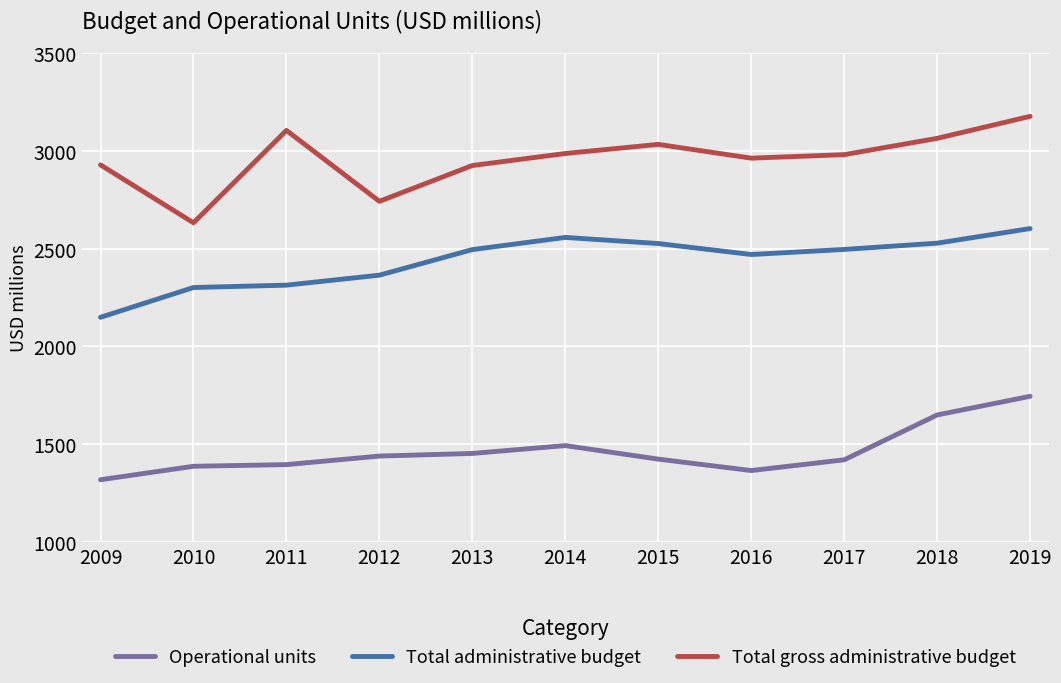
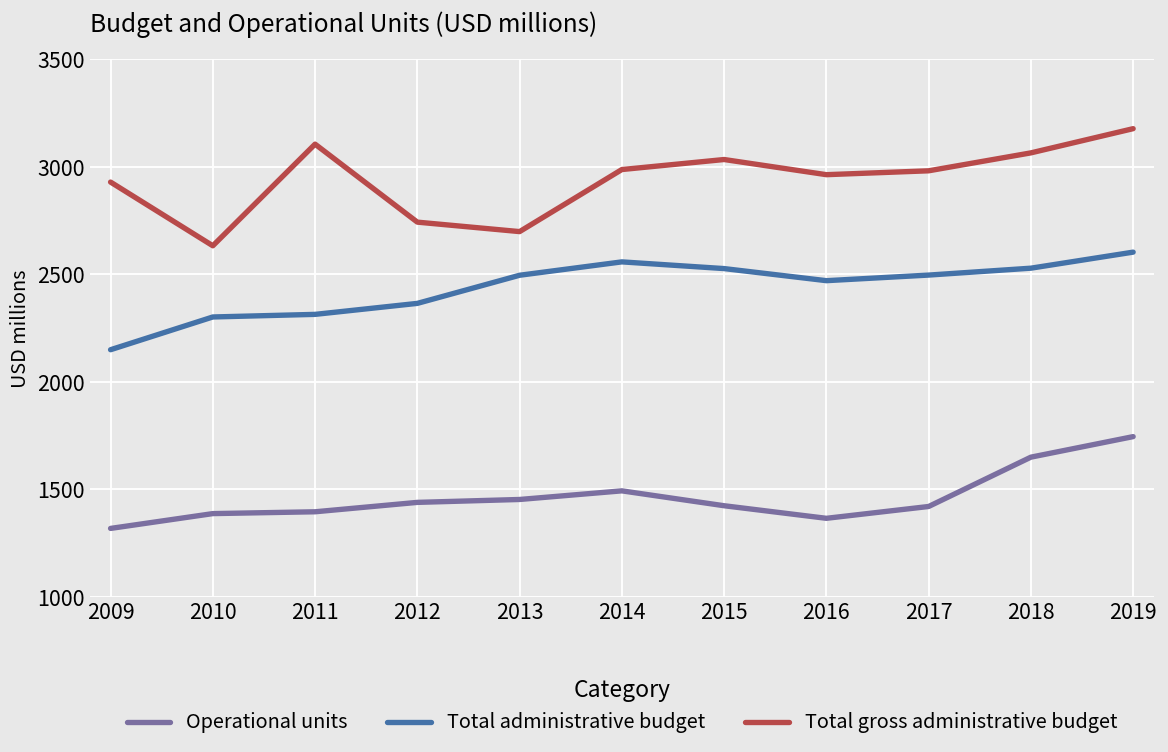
  {
    "Total gross administrative budget": {
      "2009": 2930,
      "2010": 2630,
      "2011": 3100,
      "2012": 2740,
-     "2013": 2930,
+     "2013": 2700,
      "2014": 2990,
      "2015": 3030,
      "2016": 2960,
      "2017": 2980,
      "2018": 3060,
      "2019": 3180
    }
  }
